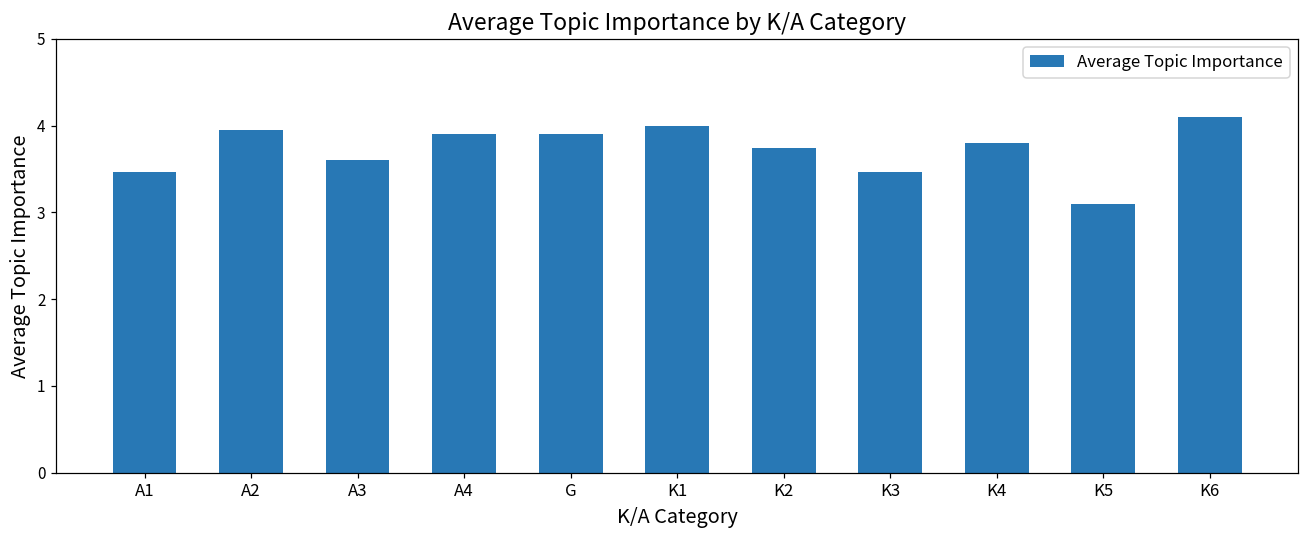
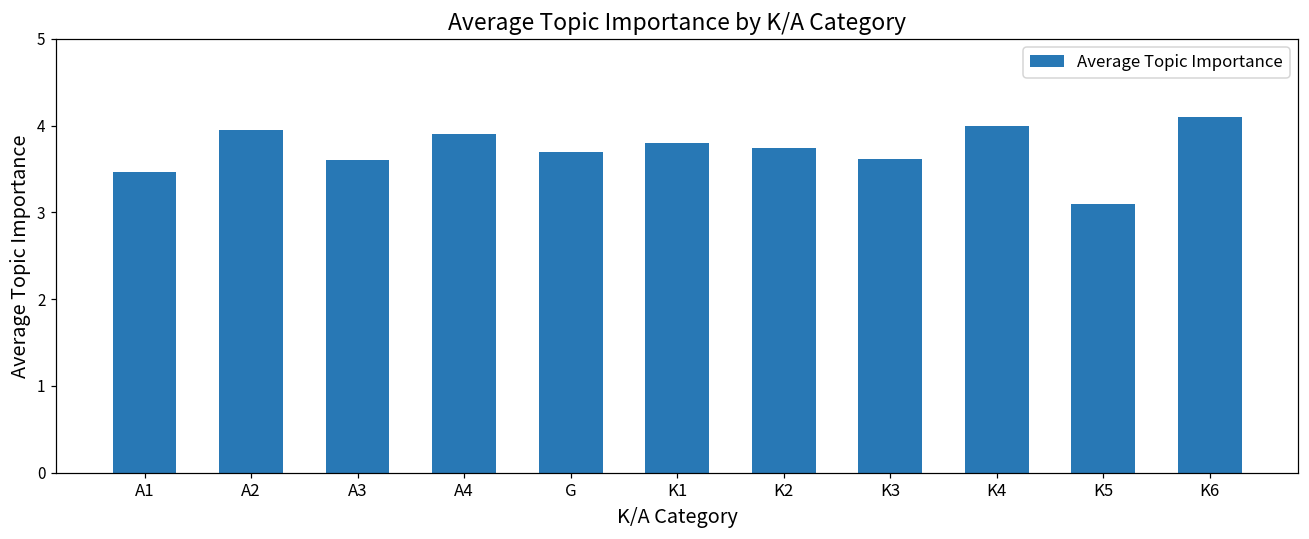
  {
    "A1": 3.5,
    "A2": 4.0,
    "A3": 3.6,
    "A4": 3.9,
-   "G": 3.9,
-   "K1": 4.0,
+   "G": 3.7,
+   "K1": 3.8,
    "K2": 3.7,
-   "K3": 3.5,
-   "K4": 3.8,
+   "K3": 3.6,
+   "K4": 4.0,
    "K5": 3.1,
    "K6": 4.1
  }
